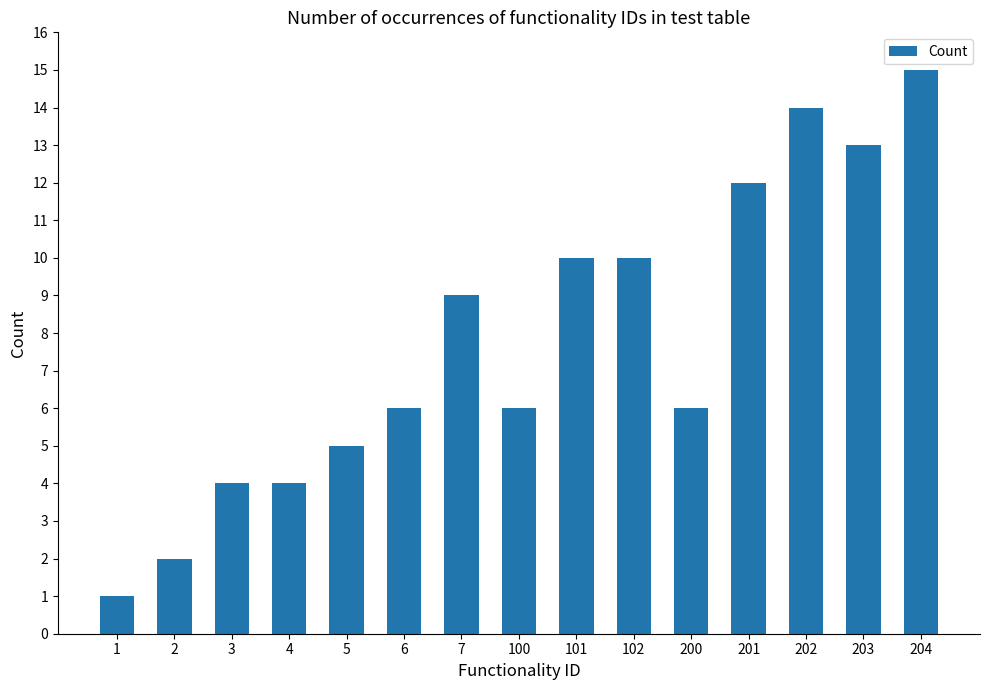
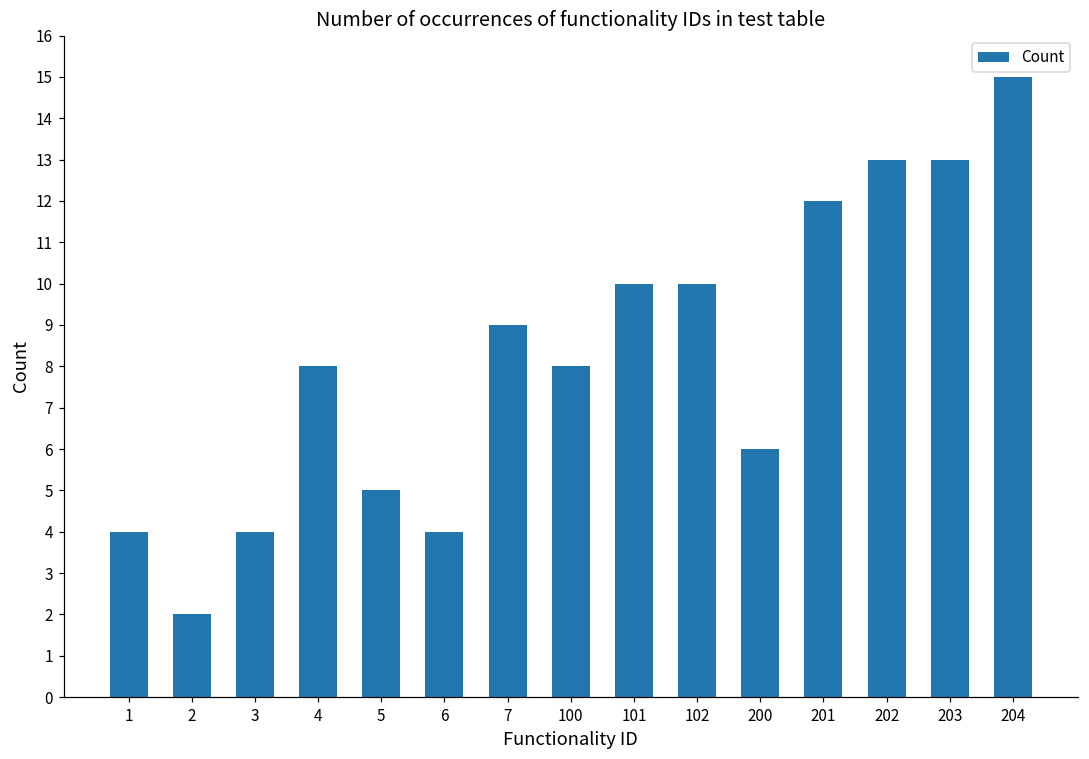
  {
-   "1": 1,
+   "1": 4,
    "2": 2,
    "3": 4,
-   "4": 4,
+   "4": 8,
    "5": 5,
-   "6": 6,
+   "6": 4,
    "7": 9,
-   "100": 6,
+   "100": 8,
    "101": 10,
    "102": 10,
    "200": 6,
    "201": 12,
-   "202": 14,
+   "202": 13,
    "203": 13,
    "204": 15
  }
